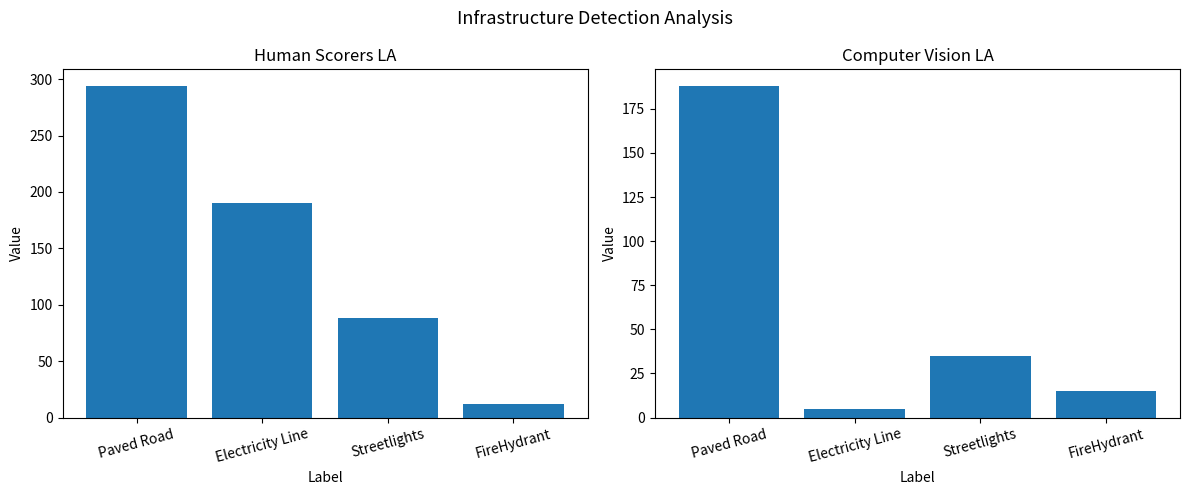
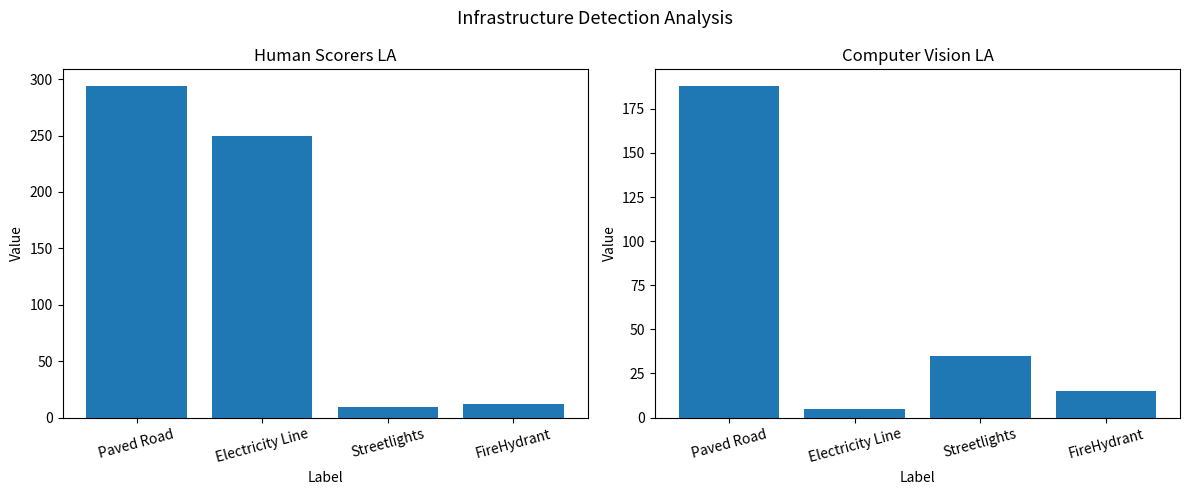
  {
    "Human Scorers LA": {
      "Paved Road": 294,
-     "Electricity Line": 190,
-     "Streetlights": 88,
+     "Electricity Line": 250,
+     "Streetlights": 9,
      "FireHydrant": 12
    },
    "Computer Vision LA": {
      "Paved Road": 188,
      "Electricity Line": 5,
      "Streetlights": 35,
      "FireHydrant": 15
    }
  }
